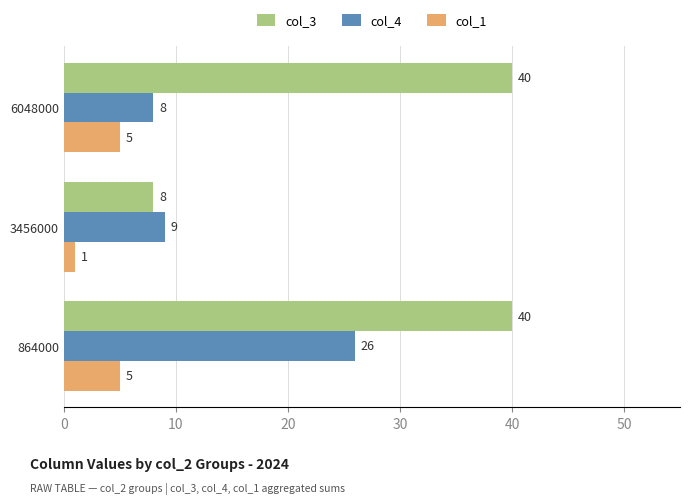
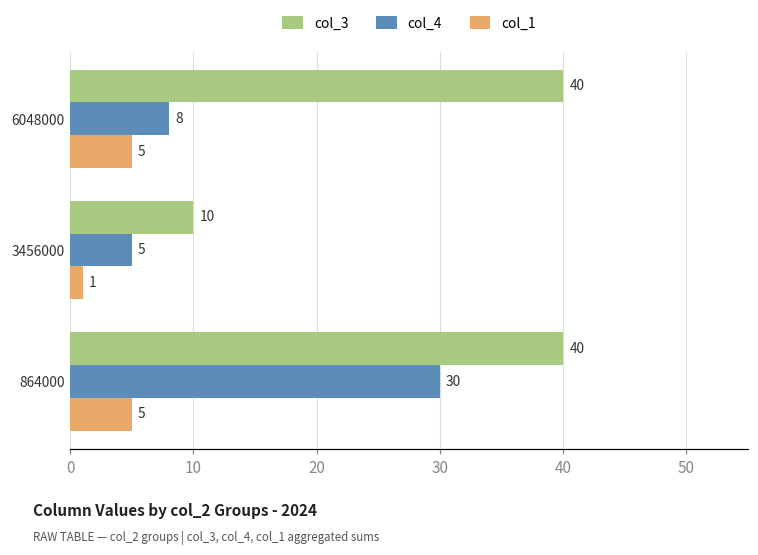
  {
    "col_3": {
      "6048000": 40,
-     "3456000": 8,
+     "3456000": 10,
      "864000": 40
    },
    "col_4": {
      "6048000": 8,
-     "3456000": 9,
-     "864000": 26
+     "3456000": 5,
+     "864000": 30
    },
    "col_1": {
      "6048000": 5,
      "3456000": 1,
      "864000": 5
    }
  }
